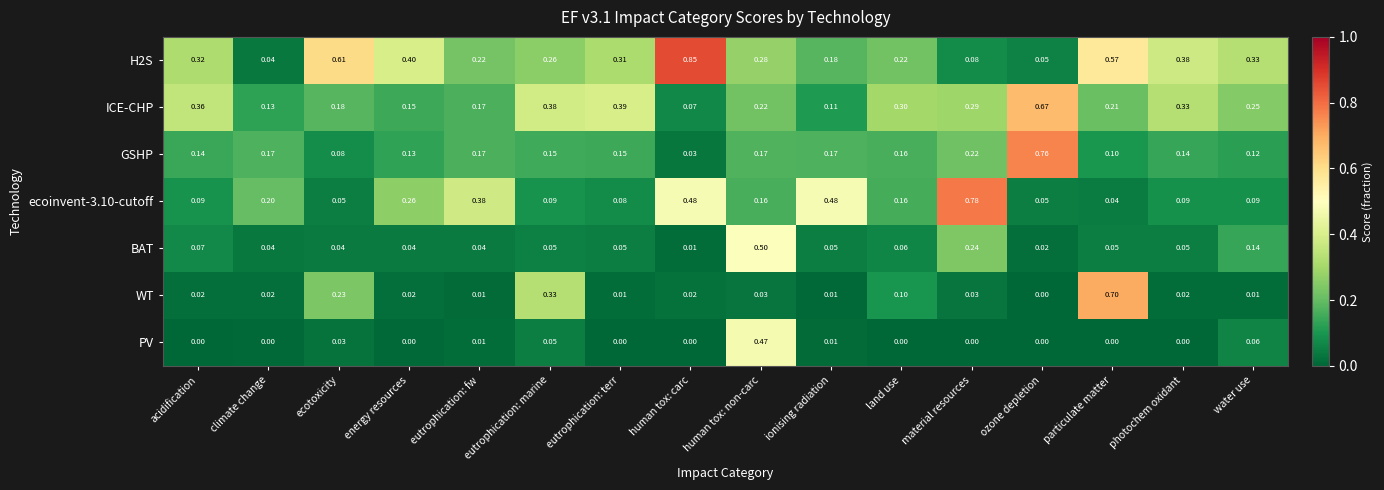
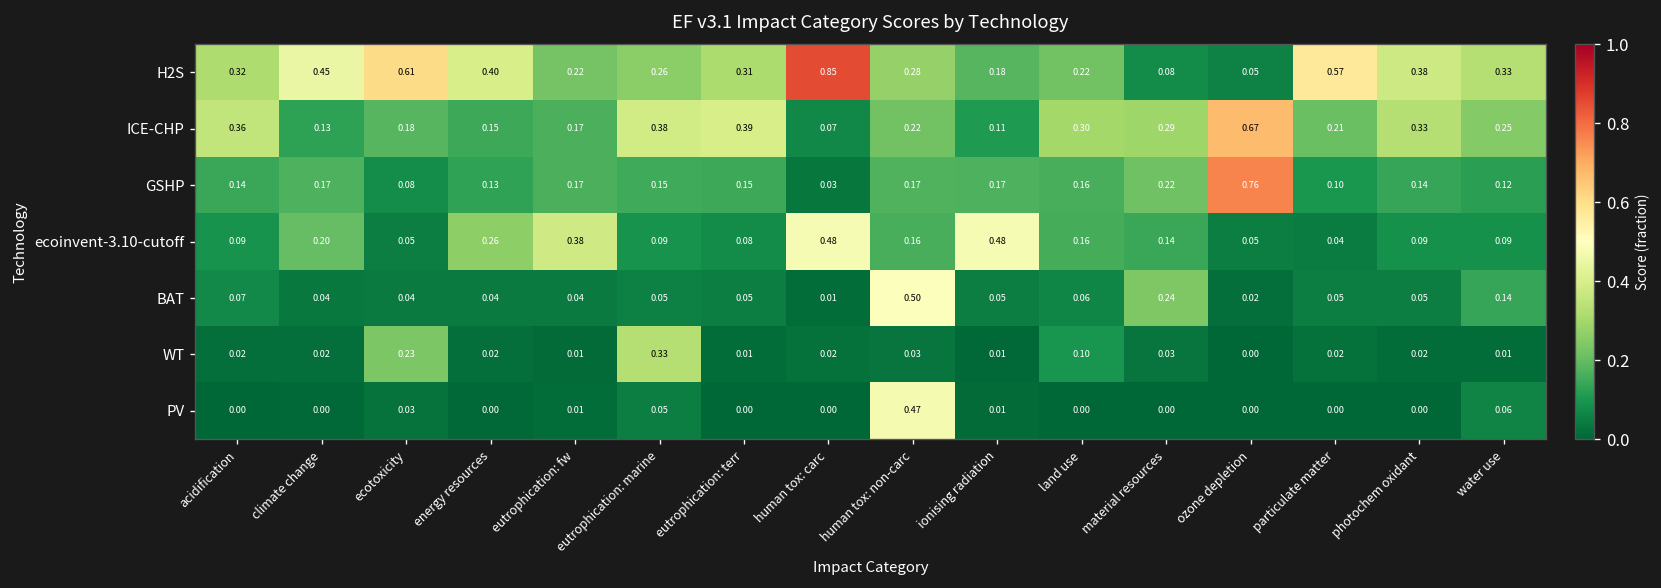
  {
    "H2S": {
      "acidification": 0.32,
-     "climate change": 0.04,
+     "climate change": 0.45,
      "ecotoxicity": 0.61,
      "energy resources": 0.40,
      "eutrophication: fw": 0.22,
      "eutrophication: marine": 0.26,
      "eutrophication: terr": 0.31,
      "human tox: carc": 0.85,
      "human tox: non-carc": 0.28,
      "ionising radiation": 0.18,
      "land use": 0.22,
      "material resources": 0.08,
      "ozone depletion": 0.05,
      "particulate matter": 0.57,
      "photochem oxidant": 0.38,
      "water use": 0.33
    },
    "ICE-CHP": {
      "acidification": 0.36,
      "climate change": 0.13,
      "ecotoxicity": 0.18,
      "energy resources": 0.15,
      "eutrophication: fw": 0.17,
      "eutrophication: marine": 0.38,
      "eutrophication: terr": 0.39,
      "human tox: carc": 0.07,
      "human tox: non-carc": 0.22,
      "ionising radiation": 0.11,
      "land use": 0.30,
      "material resources": 0.29,
      "ozone depletion": 0.67,
      "particulate matter": 0.21,
      "photochem oxidant": 0.33,
      "water use": 0.25
    },
    "GSHP": {
      "acidification": 0.14,
      "climate change": 0.17,
      "ecotoxicity": 0.08,
      "energy resources": 0.13,
      "eutrophication: fw": 0.17,
      "eutrophication: marine": 0.15,
      "eutrophication: terr": 0.15,
      "human tox: carc": 0.03,
      "human tox: non-carc": 0.17,
      "ionising radiation": 0.17,
      "land use": 0.16,
      "material resources": 0.22,
      "ozone depletion": 0.76,
      "particulate matter": 0.10,
      "photochem oxidant": 0.14,
      "water use": 0.12
    },
    "ecoinvent-3.10-cutoff": {
      "acidification": 0.09,
      "climate change": 0.20,
      "ecotoxicity": 0.05,
      "energy resources": 0.26,
      "eutrophication: fw": 0.38,
      "eutrophication: marine": 0.09,
      "eutrophication: terr": 0.08,
      "human tox: carc": 0.48,
      "human tox: non-carc": 0.16,
      "ionising radiation": 0.48,
      "land use": 0.16,
-     "material resources": 0.78,
+     "material resources": 0.14,
      "ozone depletion": 0.05,
      "particulate matter": 0.04,
      "photochem oxidant": 0.09,
      "water use": 0.09
    },
    "BAT": {
      "acidification": 0.07,
      "climate change": 0.04,
      "ecotoxicity": 0.04,
      "energy resources": 0.04,
      "eutrophication: fw": 0.04,
      "eutrophication: marine": 0.05,
      "eutrophication: terr": 0.05,
      "human tox: carc": 0.01,
      "human tox: non-carc": 0.50,
      "ionising radiation": 0.05,
      "land use": 0.06,
      "material resources": 0.24,
      "ozone depletion": 0.02,
      "particulate matter": 0.05,
      "photochem oxidant": 0.05,
      "water use": 0.14
    },
    "WT": {
      "acidification": 0.02,
      "climate change": 0.02,
      "ecotoxicity": 0.23,
      "energy resources": 0.02,
      "eutrophication: fw": 0.01,
      "eutrophication: marine": 0.33,
      "eutrophication: terr": 0.01,
      "human tox: carc": 0.02,
      "human tox: non-carc": 0.03,
      "ionising radiation": 0.01,
      "land use": 0.10,
      "material resources": 0.03,
      "ozone depletion": 0.00,
-     "particulate matter": 0.70,
+     "particulate matter": 0.02,
      "photochem oxidant": 0.02,
      "water use": 0.01
    },
    "PV": {
      "acidification": 0.00,
      "climate change": 0.00,
      "ecotoxicity": 0.03,
      "energy resources": 0.00,
      "eutrophication: fw": 0.01,
      "eutrophication: marine": 0.05,
      "eutrophication: terr": 0.00,
      "human tox: carc": 0.00,
      "human tox: non-carc": 0.47,
      "ionising radiation": 0.01,
      "land use": 0.00,
      "material resources": 0.00,
      "ozone depletion": 0.00,
      "particulate matter": 0.00,
      "photochem oxidant": 0.00,
      "water use": 0.06
    }
  }
